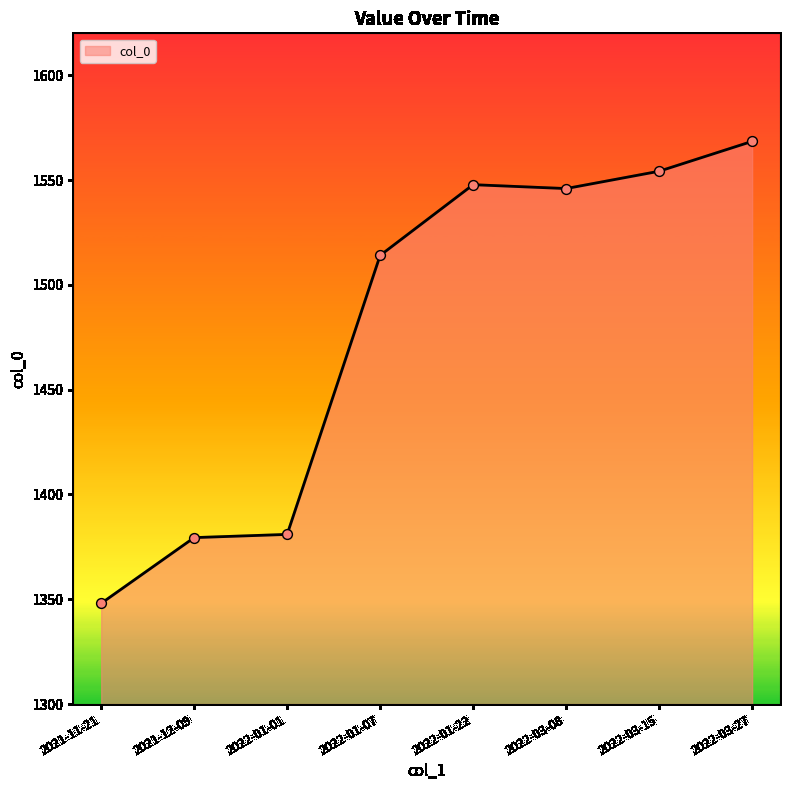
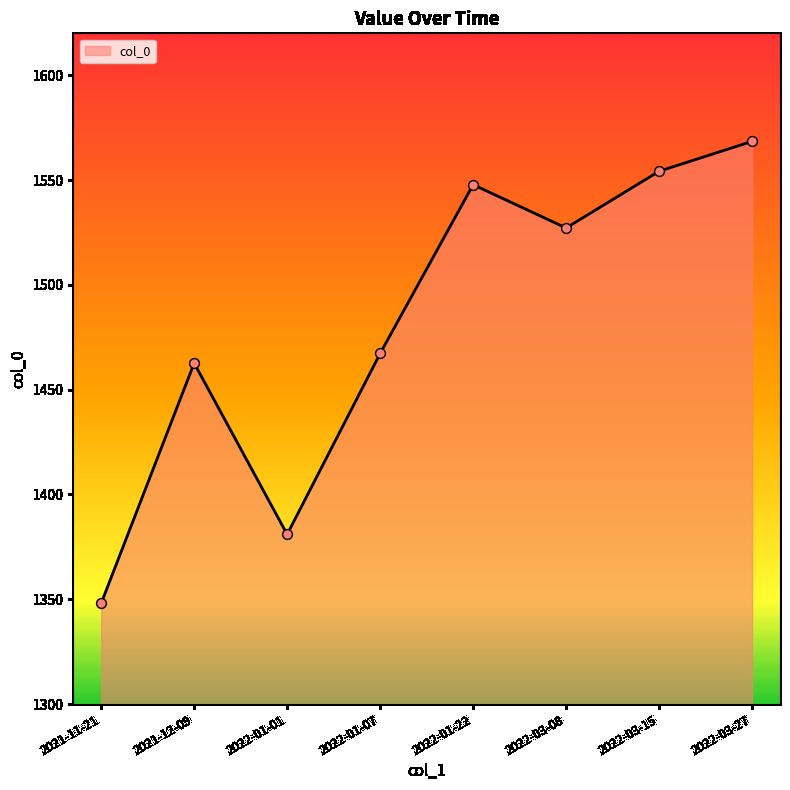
  {
    "2021-11-21": 1348,
-   "2021-12-09": 1379,
+   "2021-12-09": 1463,
    "2022-01-01": 1381,
-   "2022-01-07": 1514,
+   "2022-01-07": 1467,
    "2022-01-22": 1548,
-   "2022-03-08": 1546,
+   "2022-03-08": 1527,
    "2022-03-15": 1554,
    "2022-03-27": 1568
  }
